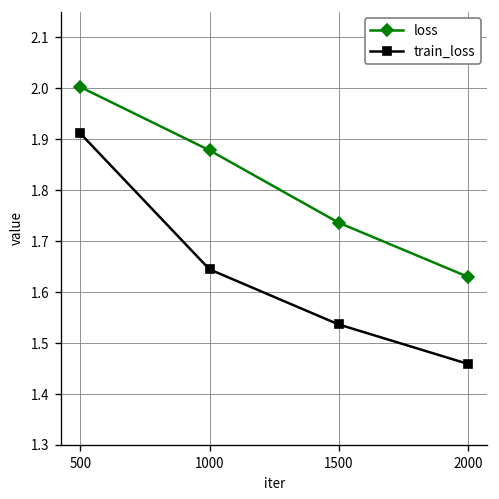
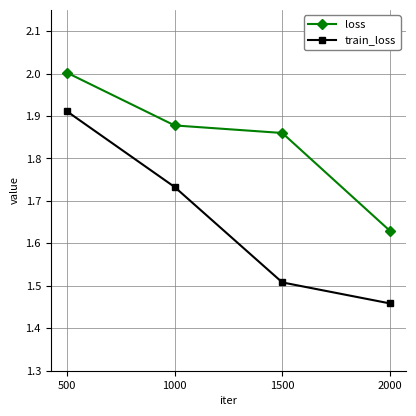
  {
    "loss": {
      "500": 2.00,
      "1000": 1.88,
-     "1500": 1.74,
+     "1500": 1.86,
      "2000": 1.63
    },
    "train_loss": {
      "500": 1.91,
-     "1000": 1.64,
-     "1500": 1.54,
+     "1000": 1.73,
+     "1500": 1.51,
      "2000": 1.46
    }
  }
